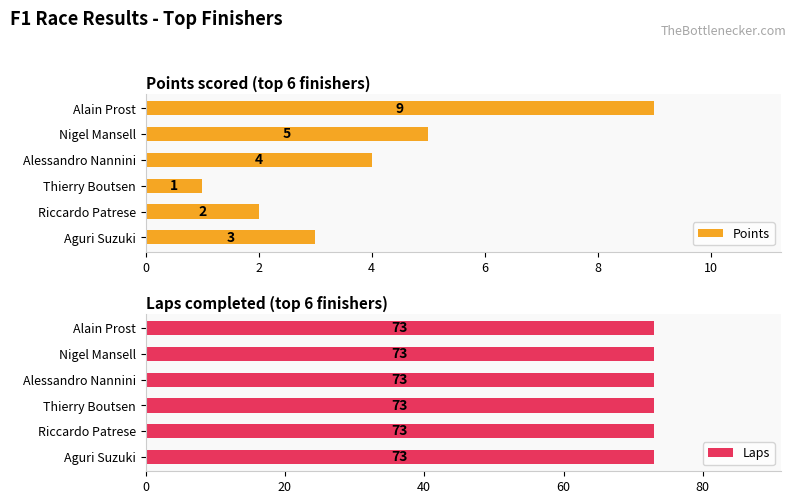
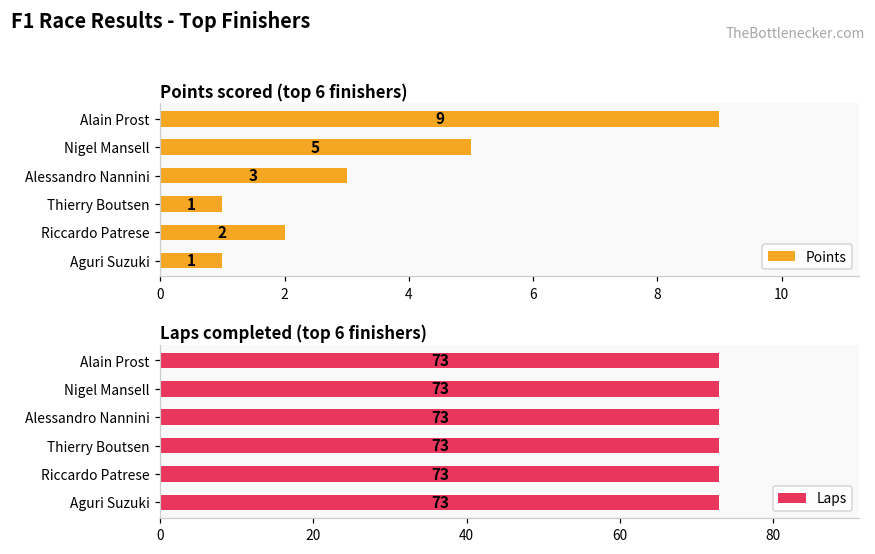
  {
    "Points scored (top 6 finishers)": {
      "Alain Prost": 9,
      "Nigel Mansell": 5,
-     "Alessandro Nannini": 4,
+     "Alessandro Nannini": 3,
      "Thierry Boutsen": 1,
      "Riccardo Patrese": 2,
-     "Aguri Suzuki": 3
+     "Aguri Suzuki": 1
    },
    "Laps completed (top 6 finishers)": {
      "Alain Prost": 73,
      "Nigel Mansell": 73,
      "Alessandro Nannini": 73,
      "Thierry Boutsen": 73,
      "Riccardo Patrese": 73,
      "Aguri Suzuki": 73
    }
  }
